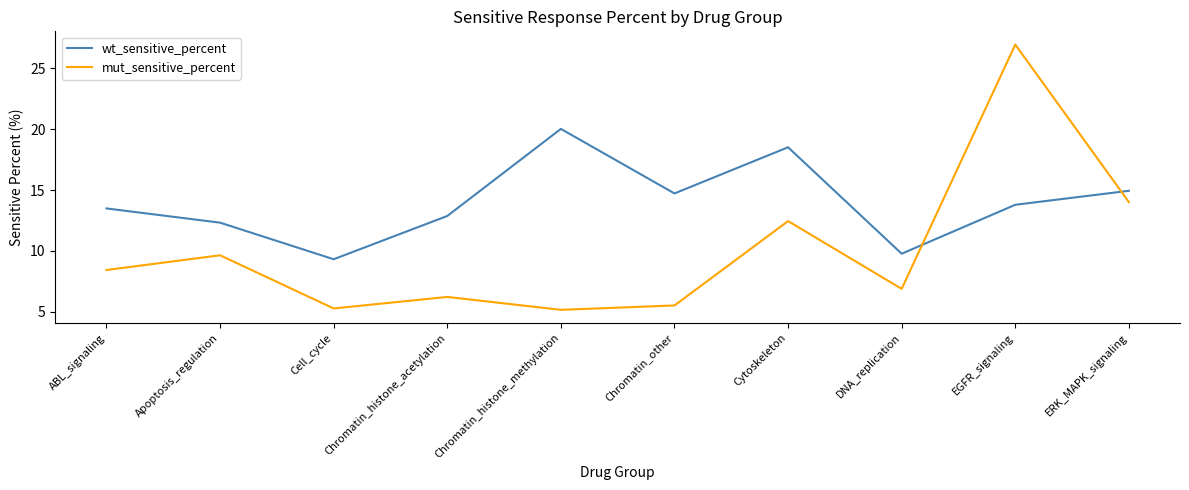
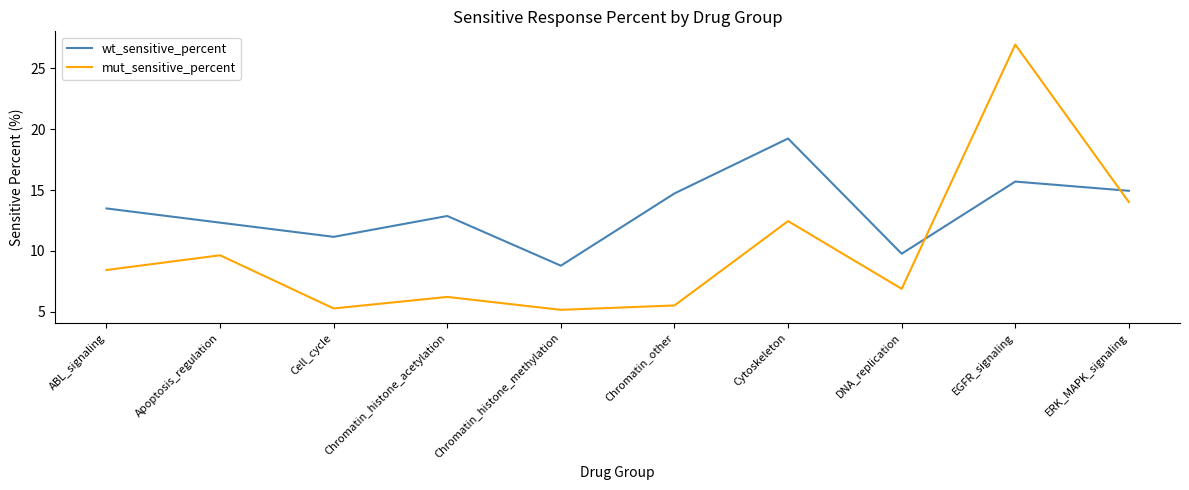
  {
    "wt_sensitive_percent": {
      "ABL_signaling": 13.5,
      "Apoptosis_regulation": 12.3,
-     "Cell_cycle": 9.3,
+     "Cell_cycle": 11.2,
      "Chromatin_histone_acetylation": 12.9,
-     "Chromatin_histone_methylation": 20.0,
+     "Chromatin_histone_methylation": 8.8,
      "Chromatin_other": 14.7,
-     "Cytoskeleton": 18.5,
+     "Cytoskeleton": 19.2,
      "DNA_replication": 9.8,
-     "EGFR_signaling": 13.8,
+     "EGFR_signaling": 15.7,
      "ERK_MAPK_signaling": 14.9
    },
    "mut_sensitive_percent": {
      "ABL_signaling": 8.4,
      "Apoptosis_regulation": 9.6,
      "Cell_cycle": 5.3,
      "Chromatin_histone_acetylation": 6.2,
      "Chromatin_histone_methylation": 5.2,
      "Chromatin_other": 5.5,
      "Cytoskeleton": 12.5,
      "DNA_replication": 6.9,
      "EGFR_signaling": 27.0,
      "ERK_MAPK_signaling": 14.0
    }
  }
